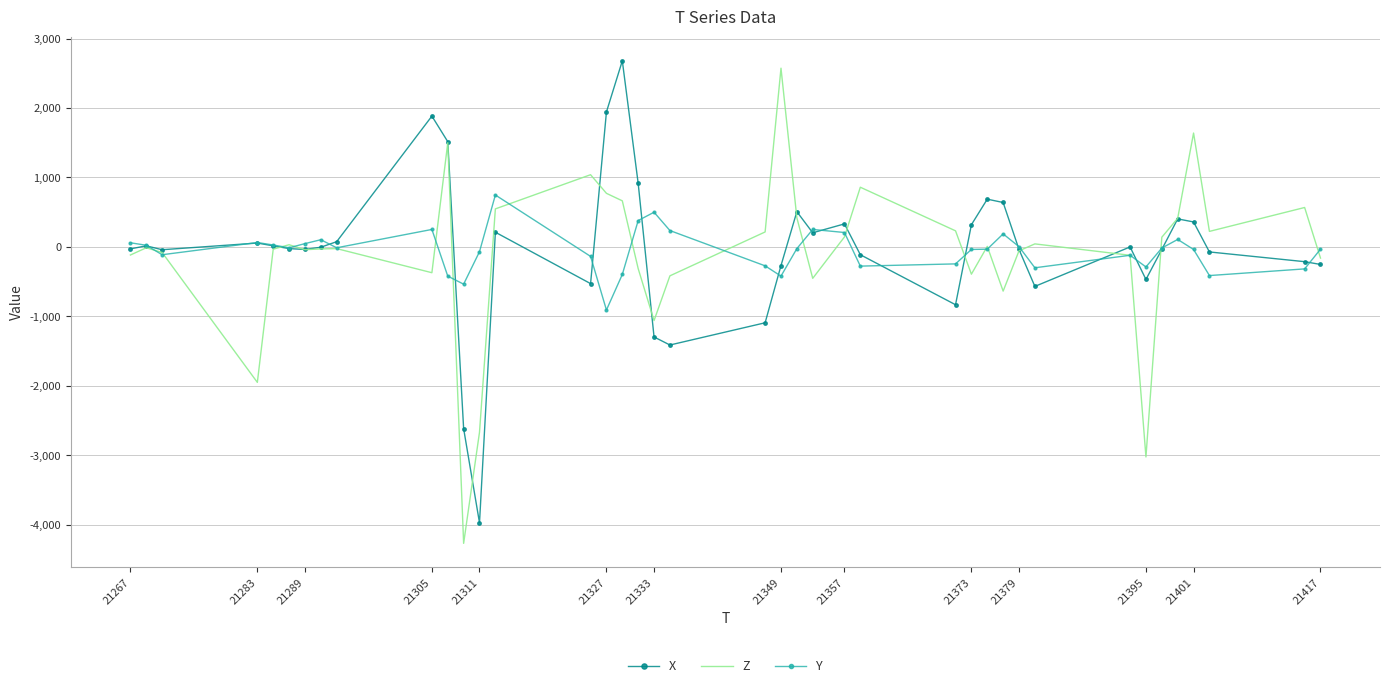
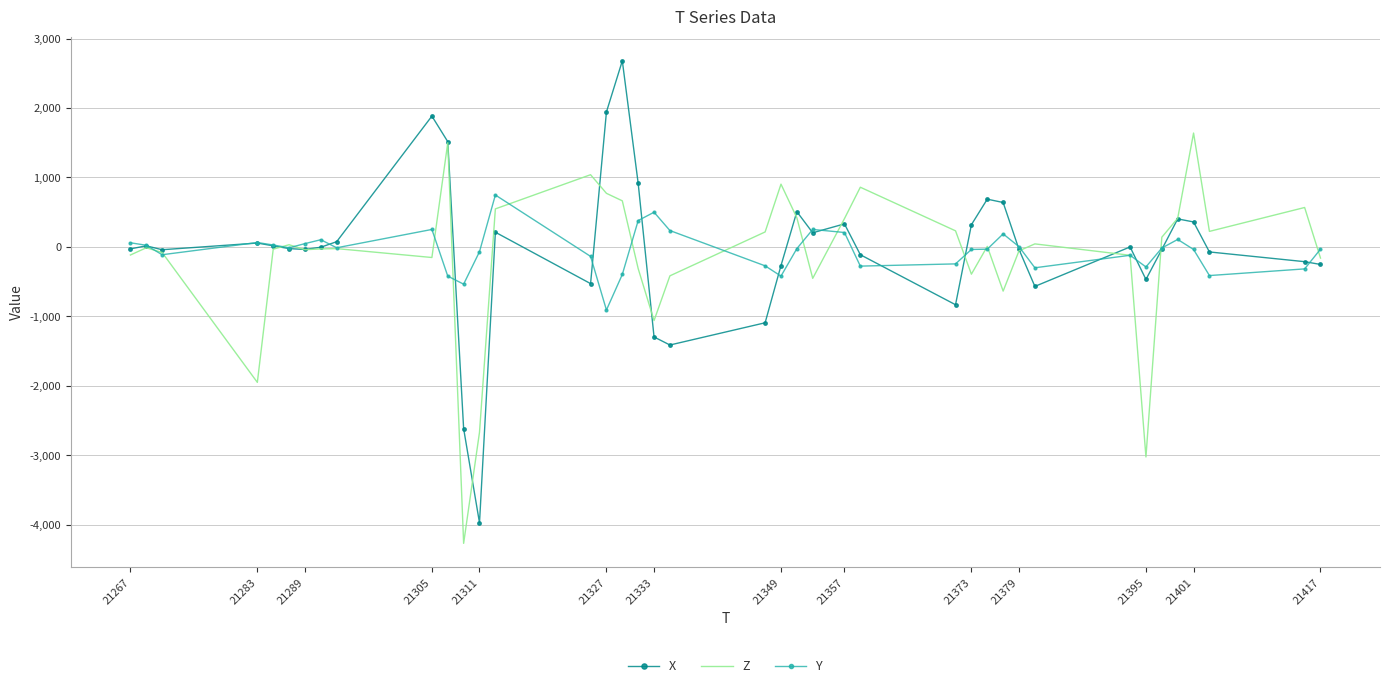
  {
    "Z": {
      "21267": "-100",
      "21283": "-2,000",
-     "21305": "-400",
+     "21305": "-200",
      "21311": "-2,700",
      "21327": "800",
      "21333": "-1,100",
-     "21349": "2,600",
-     "21357": "100",
+     "21349": "900",
+     "21357": "400",
      "21373": "-400",
      "21395": "-3,000",
      "21401": "1,600",
      "21417": "-200"
    }
  }
